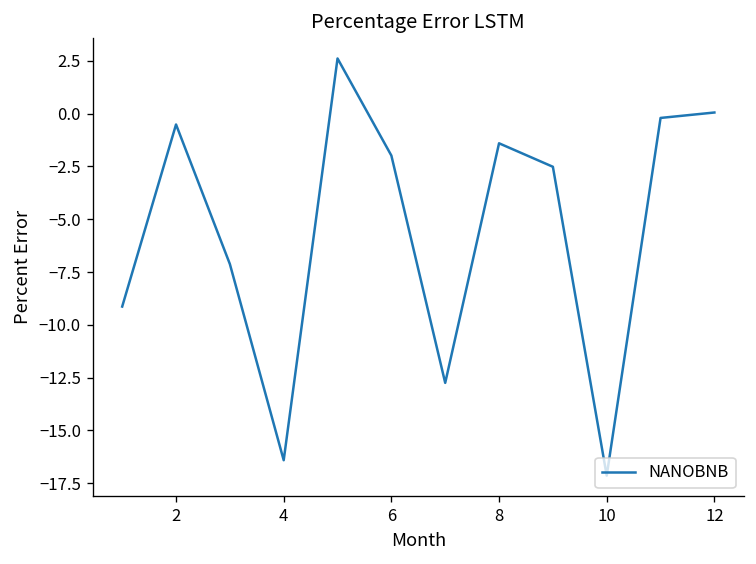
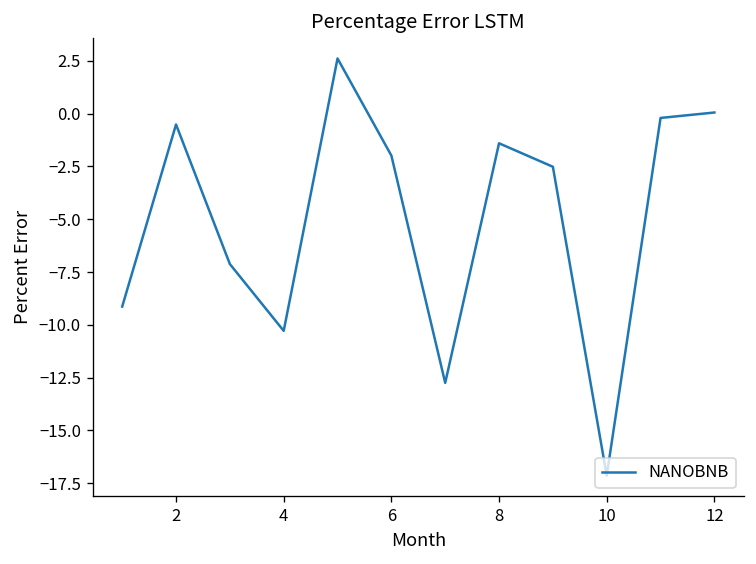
  {
    "2": -0.5,
-   "4": -16.4,
+   "4": -10.3,
    "6": -2.0,
    "8": -1.4,
    "12": 0.1
  }
